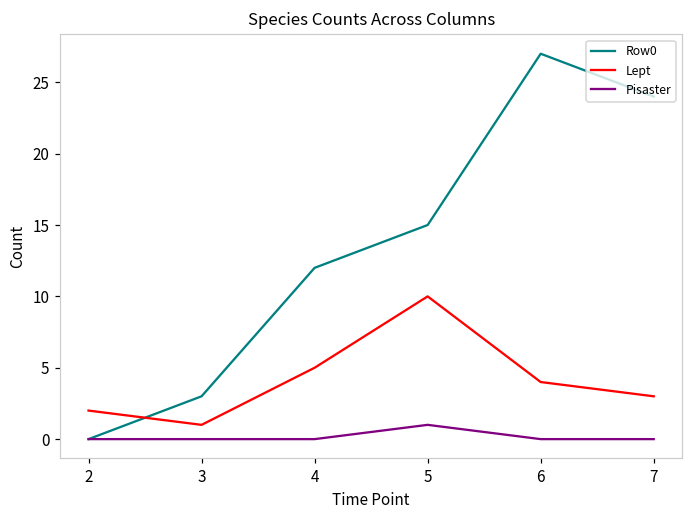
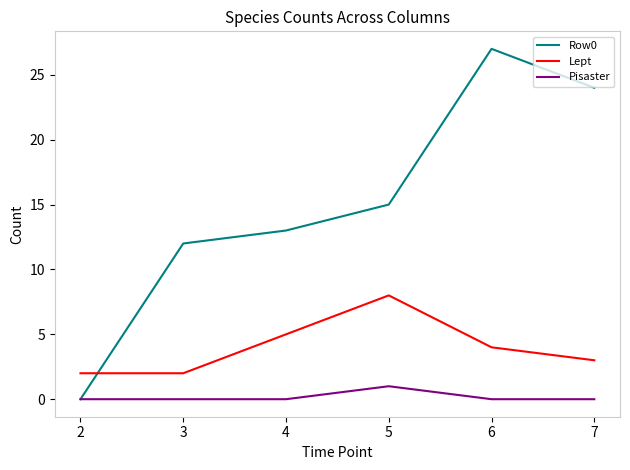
  {
    "Row0": {
-     "3": 3,
-     "4": 12,
+     "3": 12,
+     "4": 13,
      "5": 15,
      "6": 27,
      "7": 24
    },
    "Lept": {
      "2": 2,
-     "3": 1,
+     "3": 2,
      "4": 5,
-     "5": 10,
+     "5": 8,
      "6": 4,
      "7": 3
    },
    "Pisaster": {
      "3": 0,
      "4": 0,
      "5": 1,
      "6": 0,
      "7": 0
    }
  }
